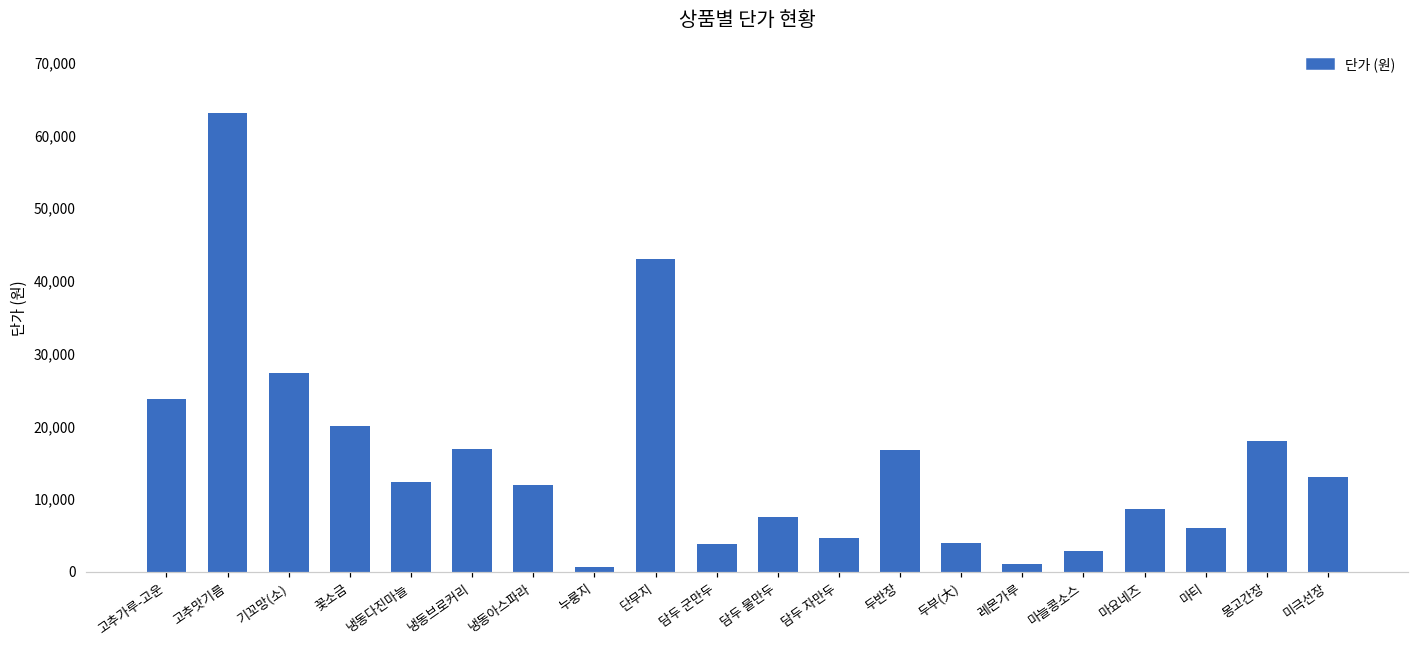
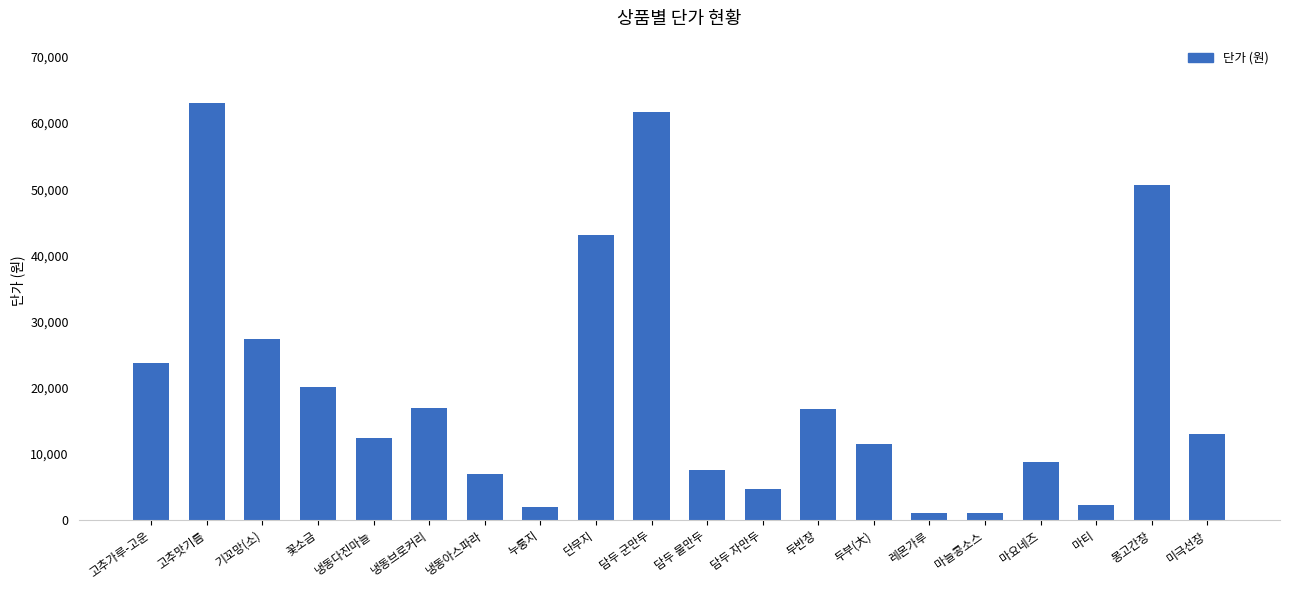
  {
    "고추가루-고운": "24,000",
    "고추맛기름": "63,000",
    "기꼬망(소)": "27,000",
    "꽃소금": "20,000",
    "냉동다진마늘": "12,000",
    "냉동브로커리": "17,000",
-   "냉동아스파라": "12,000",
-   "누룽지": "1,000",
+   "냉동아스파라": "7,000",
+   "누룽지": "2,000",
    "단무지": "43,000",
-   "담두 군만두": "4,000",
+   "담두 군만두": "62,000",
    "담두 물만두": "8,000",
    "담두 자만두": "5,000",
    "두반장": "17,000",
-   "두부(大)": "4,000",
+   "두부(大)": "11,000",
    "레몬가루": "1,000",
-   "마늘콩소스": "3,000",
+   "마늘콩소스": "1,000",
    "마요네즈": "9,000",
-   "마티": "6,000",
-   "몽고간장": "18,000",
+   "마티": "2,000",
+   "몽고간장": "51,000",
    "미극선장": "13,000"
  }
